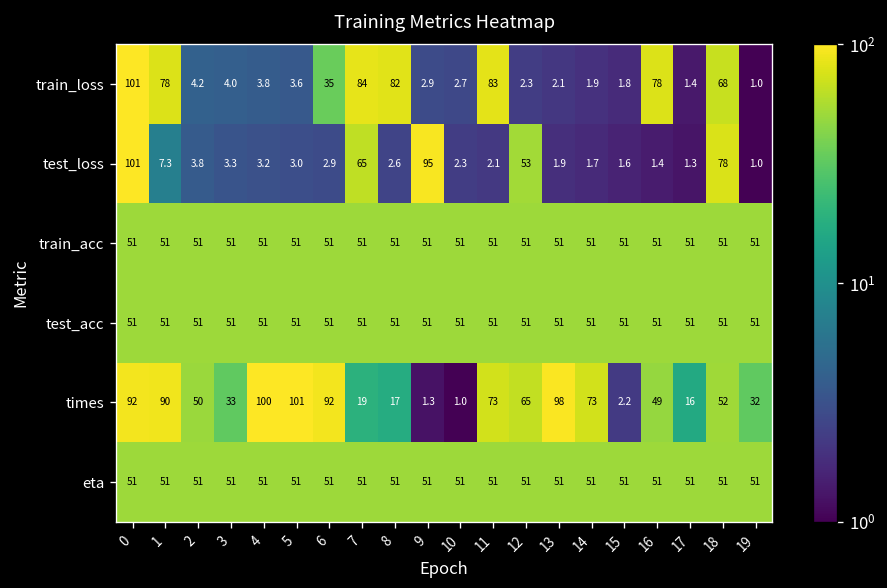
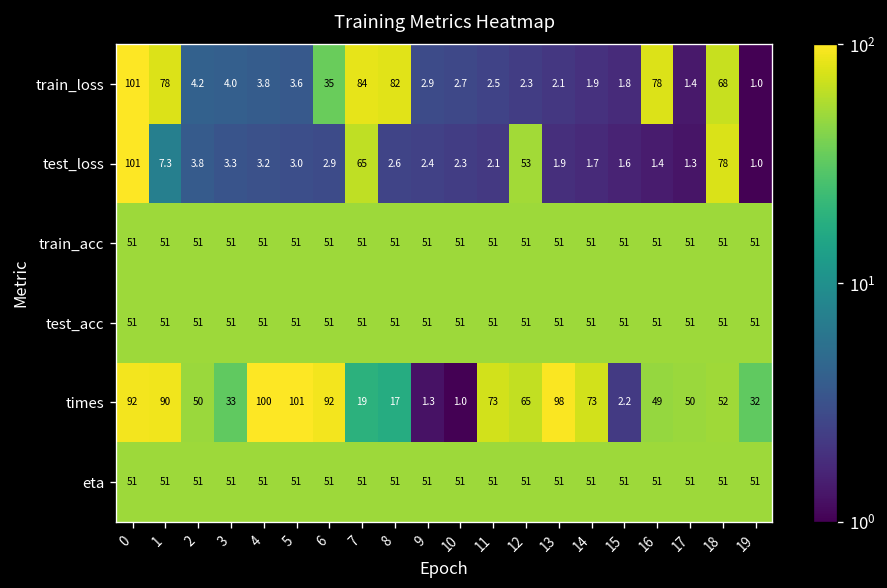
  {
    "train_loss": {
      "0": 101,
      "1": 78,
      "2": 4.2,
      "3": 4.0,
      "4": 3.8,
      "5": 3.6,
      "6": 35,
      "7": 84,
      "8": 82,
      "9": 2.9,
      "10": 2.7,
-     "11": 83,
+     "11": 2.5,
      "12": 2.3,
      "13": 2.1,
      "14": 1.9,
      "15": 1.8,
      "16": 78,
      "17": 1.4,
      "18": 68,
      "19": 1.0
    },
    "test_loss": {
      "0": 101,
      "1": 7.3,
      "2": 3.8,
      "3": 3.3,
      "4": 3.2,
      "5": 3.0,
      "6": 2.9,
      "7": 65,
      "8": 2.6,
-     "9": 95,
+     "9": 2.4,
      "10": 2.3,
      "11": 2.1,
      "12": 53,
      "13": 1.9,
      "14": 1.7,
      "15": 1.6,
      "16": 1.4,
      "17": 1.3,
      "18": 78,
      "19": 1.0
    },
    "train_acc": {
      "0": 51,
      "1": 51,
      "2": 51,
      "3": 51,
      "4": 51,
      "5": 51,
      "6": 51,
      "7": 51,
      "8": 51,
      "9": 51,
      "10": 51,
      "11": 51,
      "12": 51,
      "13": 51,
      "14": 51,
      "15": 51,
      "16": 51,
      "17": 51,
      "18": 51,
      "19": 51
    },
    "test_acc": {
      "0": 51,
      "1": 51,
      "2": 51,
      "3": 51,
      "4": 51,
      "5": 51,
      "6": 51,
      "7": 51,
      "8": 51,
      "9": 51,
      "10": 51,
      "11": 51,
      "12": 51,
      "13": 51,
      "14": 51,
      "15": 51,
      "16": 51,
      "17": 51,
      "18": 51,
      "19": 51
    },
    "times": {
      "0": 92,
      "1": 90,
      "2": 50,
      "3": 33,
      "4": 100,
      "5": 101,
      "6": 92,
      "7": 19,
      "8": 17,
      "9": 1.3,
      "10": 1.0,
      "11": 73,
      "12": 65,
      "13": 98,
      "14": 73,
      "15": 2.2,
      "16": 49,
-     "17": 16,
+     "17": 50,
      "18": 52,
      "19": 32
    },
    "eta": {
      "0": 51,
      "1": 51,
      "2": 51,
      "3": 51,
      "4": 51,
      "5": 51,
      "6": 51,
      "7": 51,
      "8": 51,
      "9": 51,
      "10": 51,
      "11": 51,
      "12": 51,
      "13": 51,
      "14": 51,
      "15": 51,
      "16": 51,
      "17": 51,
      "18": 51,
      "19": 51
    }
  }
